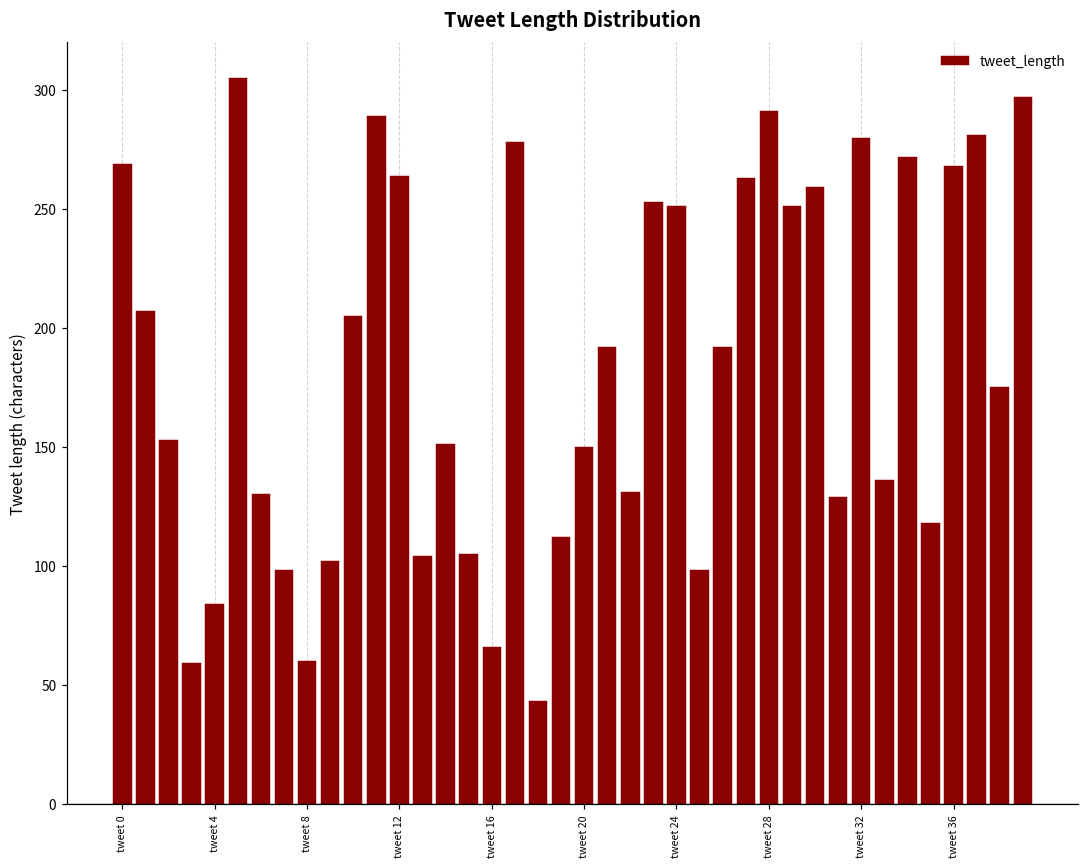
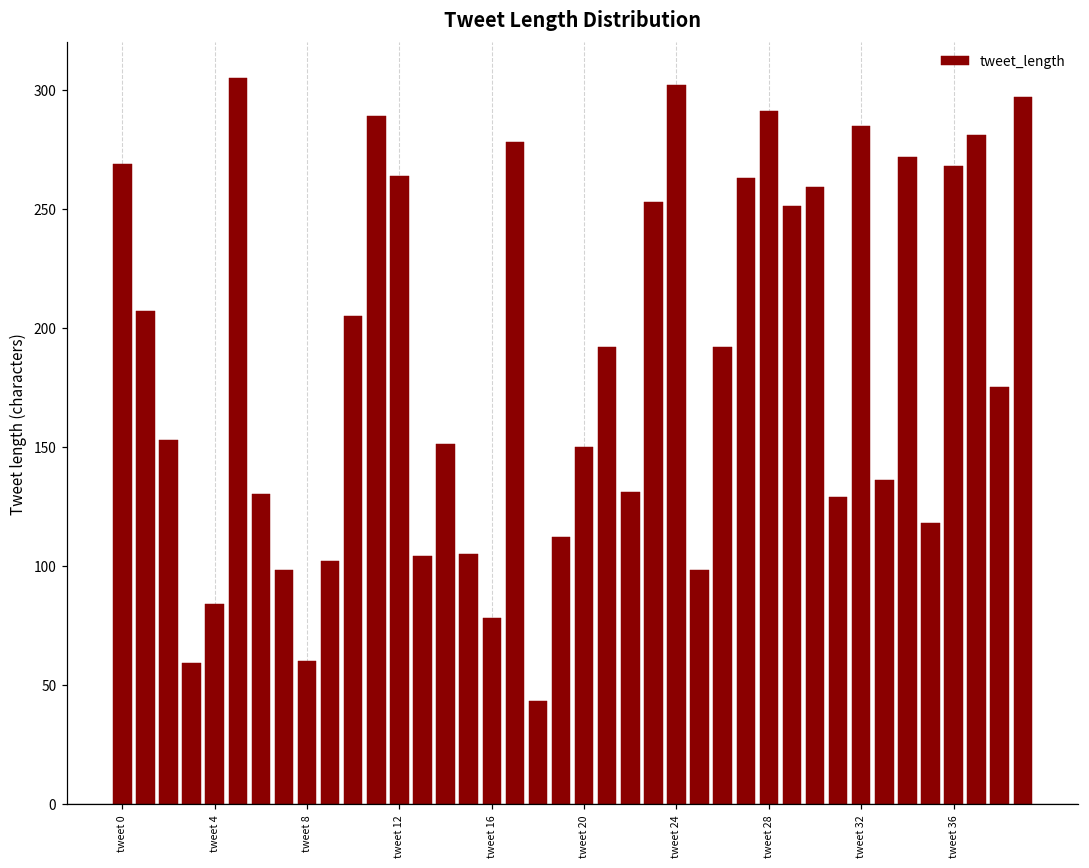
  {
    "tweet 0": 269,
    "tweet 4": 84,
    "tweet 8": 60,
    "tweet 12": 264,
-   "tweet 16": 66,
+   "tweet 16": 78,
    "tweet 20": 150,
-   "tweet 24": 251,
+   "tweet 24": 302,
    "tweet 28": 291,
-   "tweet 32": 280,
+   "tweet 32": 285,
    "tweet 36": 268
  }
